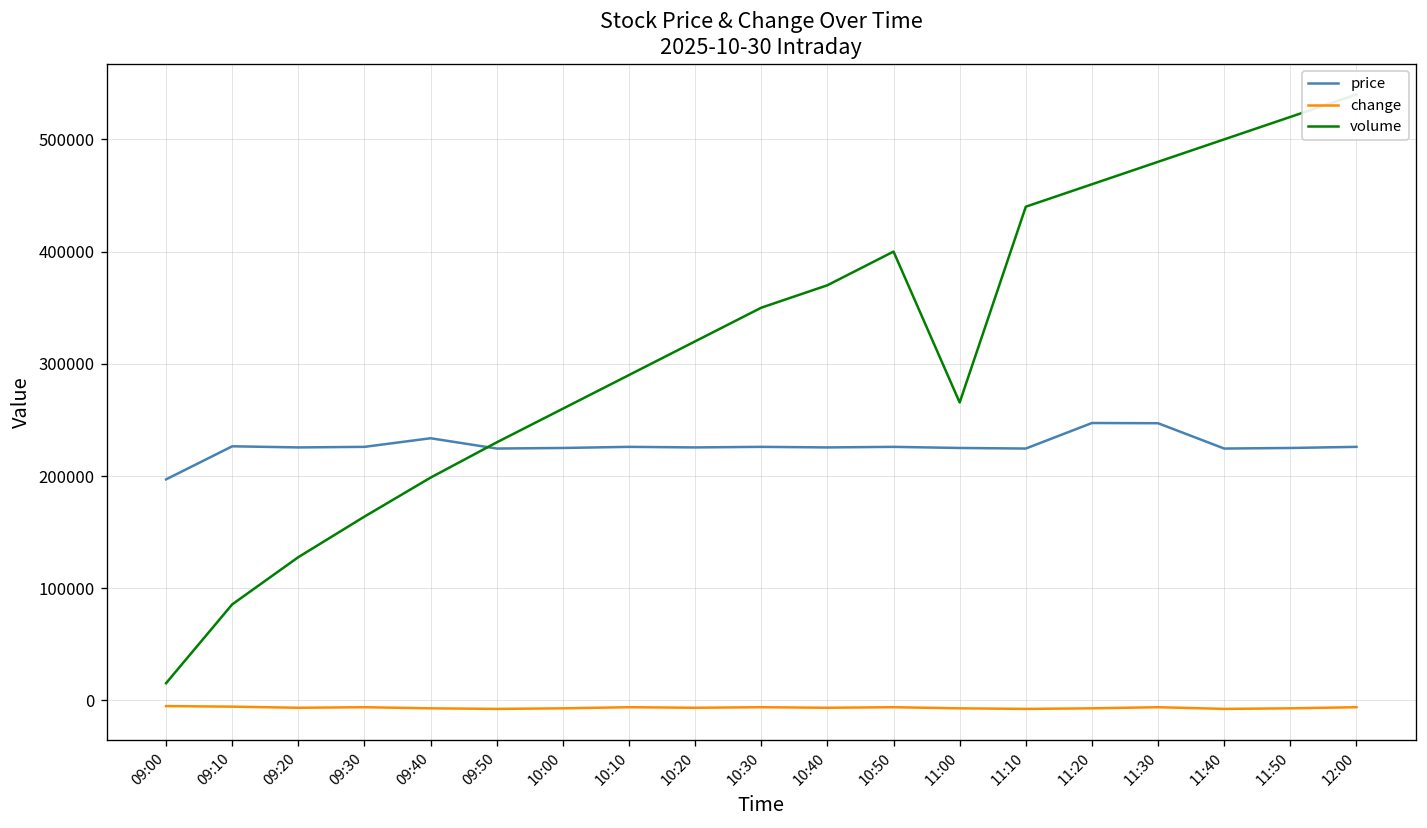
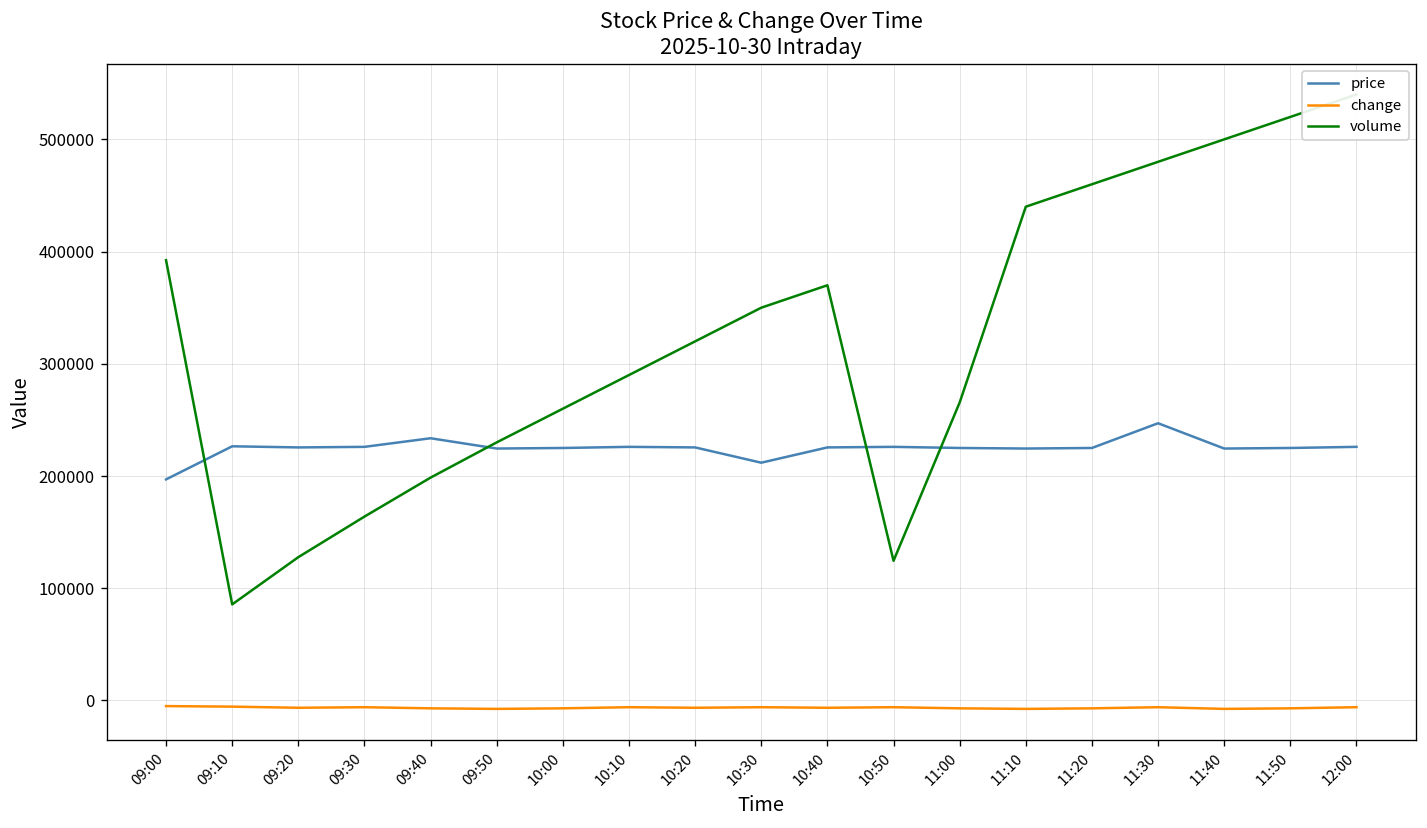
  {
    "price": {
      "09:00": 200000,
      "09:10": 230000,
      "09:20": 230000,
      "09:30": 230000,
      "09:40": 230000,
      "09:50": 220000,
      "10:00": 230000,
      "10:10": 230000,
      "10:20": 230000,
-     "10:30": 230000,
+     "10:30": 210000,
      "10:40": 230000,
      "10:50": 230000,
      "11:00": 230000,
      "11:10": 220000,
-     "11:20": 250000,
+     "11:20": 230000,
      "11:30": 250000,
      "11:40": 220000,
      "11:50": 230000,
      "12:00": 230000
    },
    "change": {
      "09:00": -10000,
      "09:10": -10000,
      "09:20": -10000,
      "09:30": -10000,
      "09:40": -10000,
      "09:50": -10000,
      "10:00": -10000,
      "10:10": -10000,
      "10:20": -10000,
      "10:30": -10000,
      "10:40": -10000,
      "10:50": -10000,
      "11:00": -10000,
      "11:10": -10000,
      "11:20": -10000,
      "11:30": -10000,
      "11:40": -10000,
      "11:50": -10000,
      "12:00": -10000
    },
    "volume": {
-     "09:00": 20000,
+     "09:00": 390000,
      "09:10": 90000,
      "09:20": 130000,
      "09:30": 160000,
      "09:40": 200000,
      "09:50": 230000,
      "10:00": 260000,
      "10:10": 290000,
      "10:20": 320000,
      "10:30": 350000,
      "10:40": 370000,
-     "10:50": 400000,
+     "10:50": 120000,
      "11:00": 270000,
      "11:10": 440000,
      "11:20": 460000,
      "11:30": 480000,
      "11:40": 500000,
      "11:50": 520000
    }
  }
